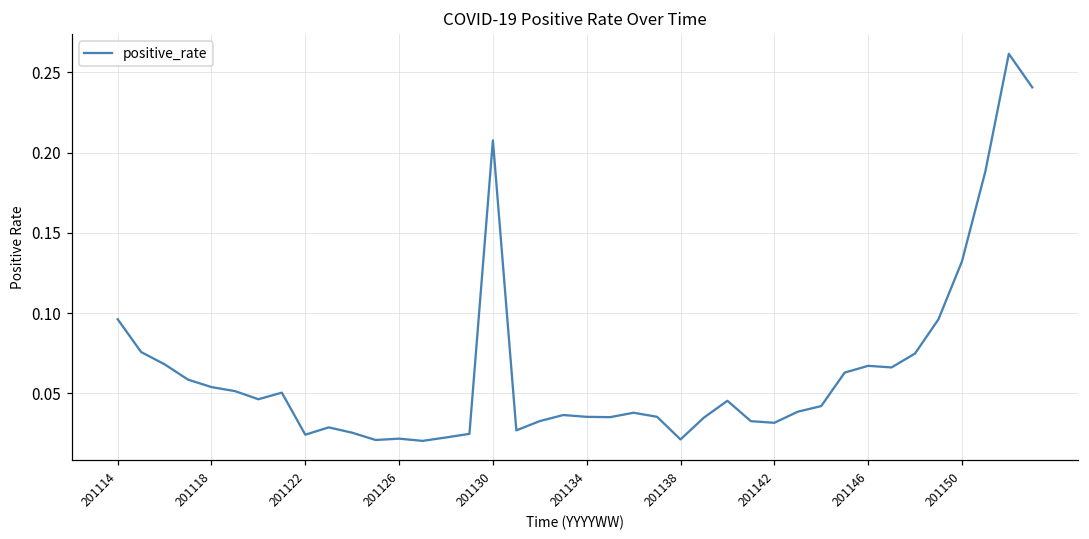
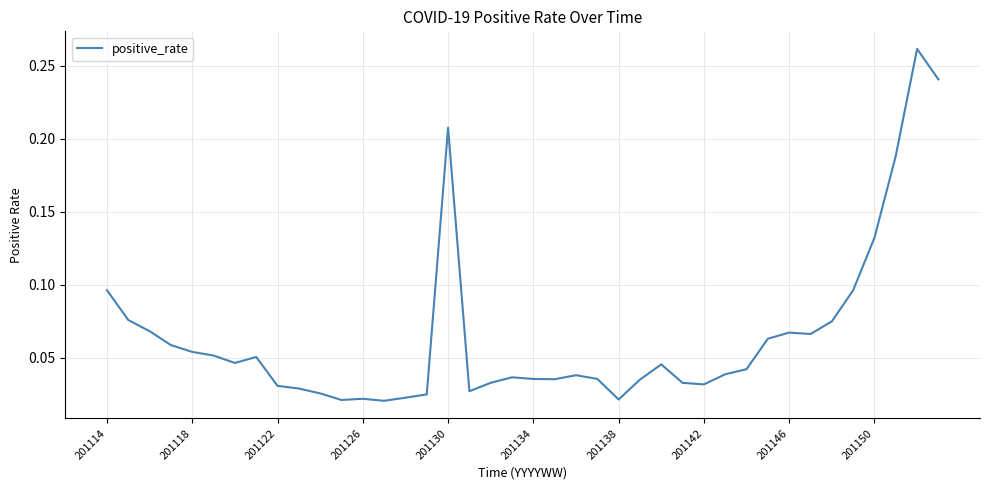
  {
    "201114": 0.096,
    "201118": 0.054,
-   "201122": 0.024,
+   "201122": 0.031,
    "201126": 0.022,
    "201130": 0.208,
    "201134": 0.035,
    "201138": 0.021,
    "201142": 0.032,
    "201146": 0.067,
    "201150": 0.132
  }
